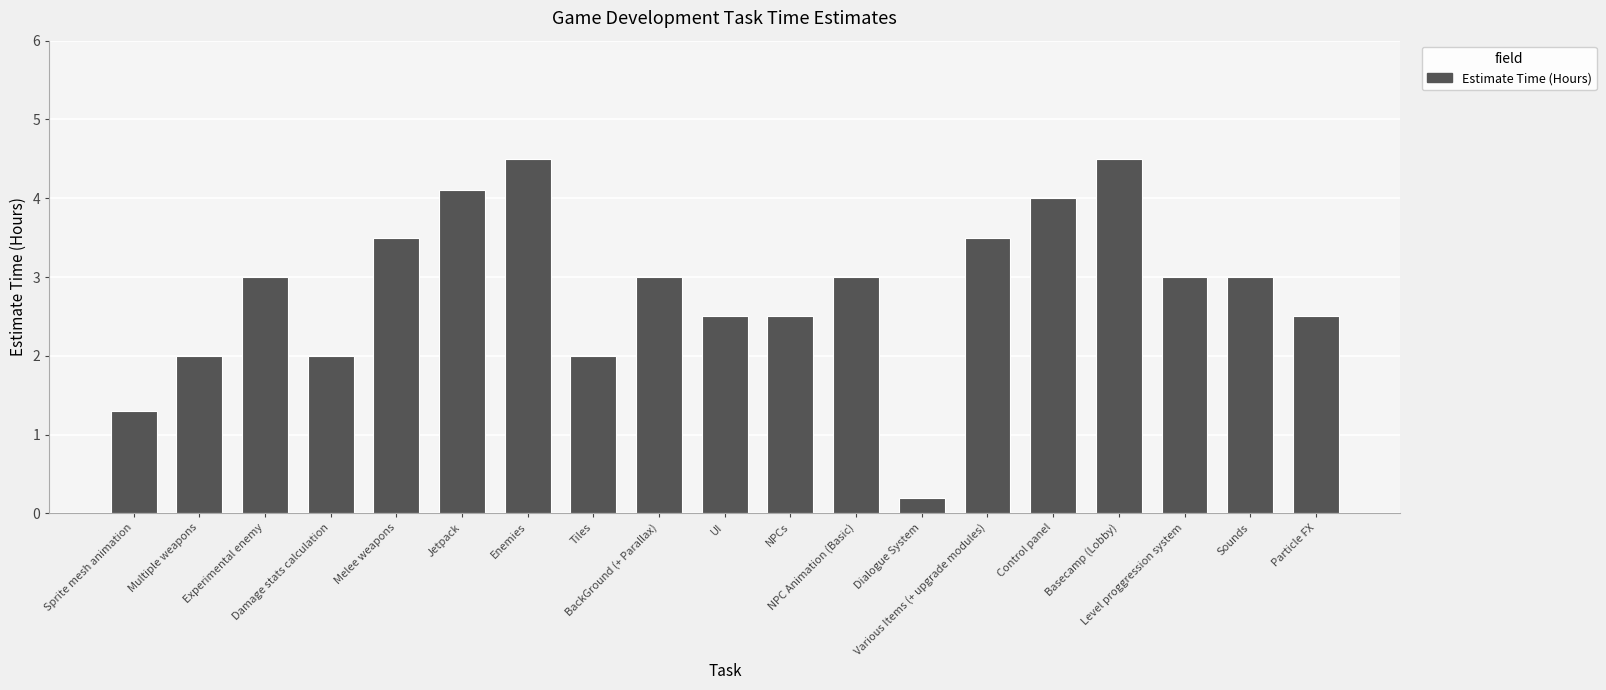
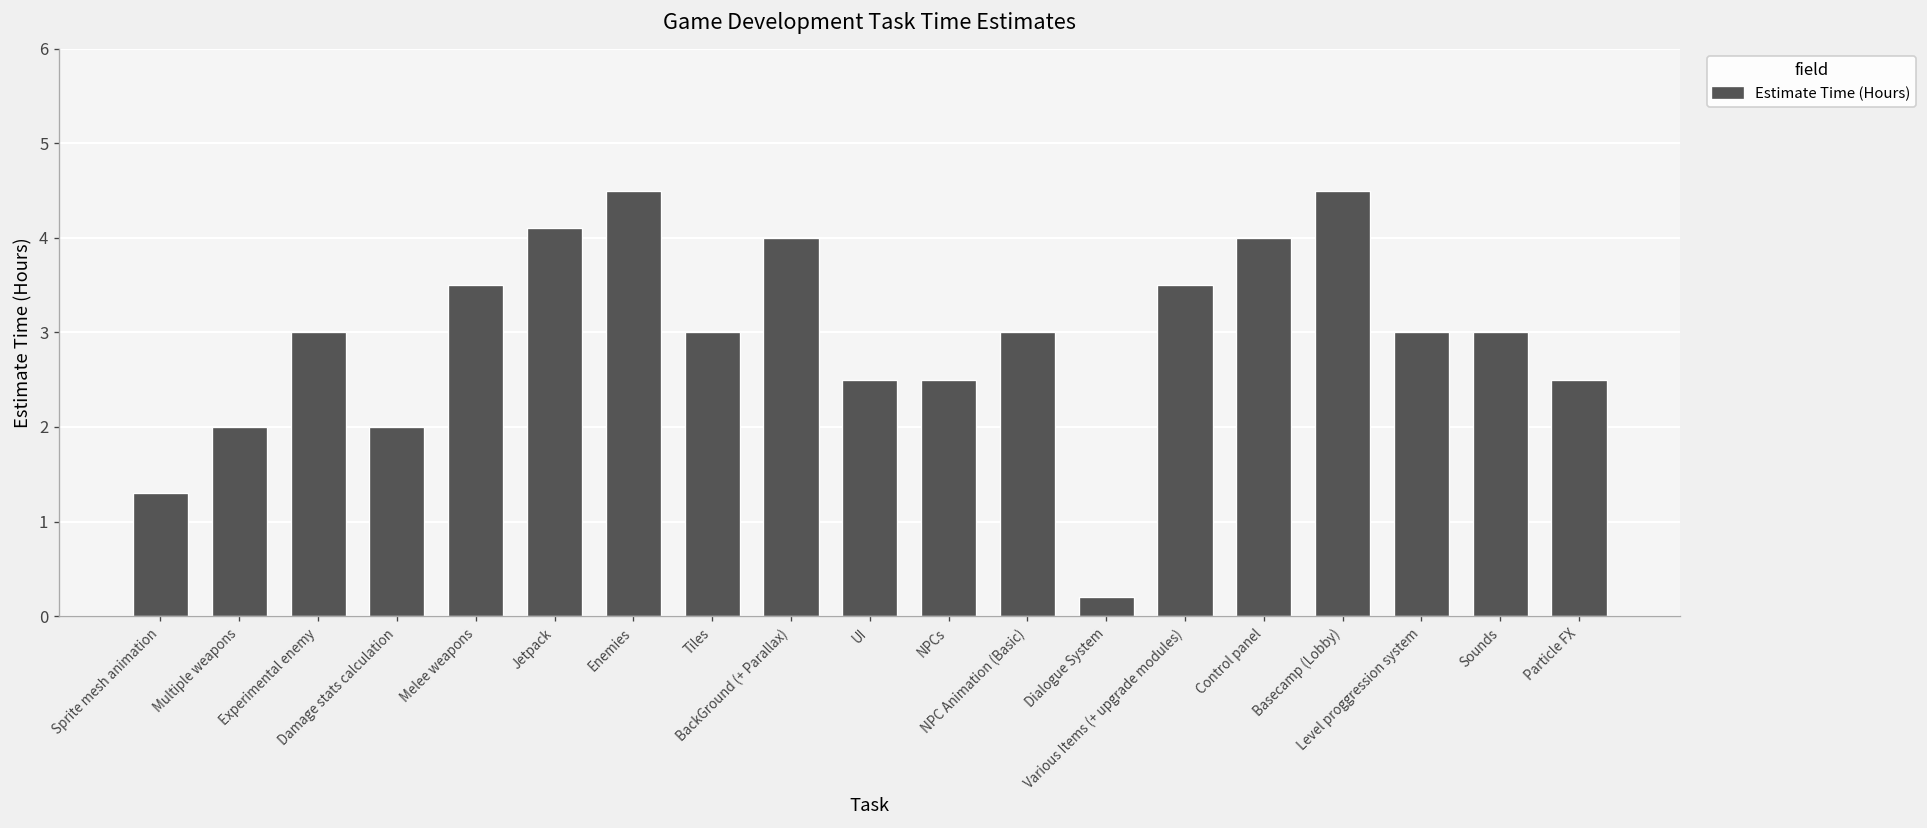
  {
    "Sprite mesh animation": 1.3,
    "Multiple weapons": 2,
    "Experimental enemy": 3,
    "Damage stats calculation": 2,
    "Melee weapons": 3.5,
    "Jetpack": 4.1,
    "Enemies": 4.5,
-   "Tiles": 2,
-   "BackGround (+ Parallax)": 3,
+   "Tiles": 3,
+   "BackGround (+ Parallax)": 4,
    "UI": 2.5,
    "NPCs": 2.5,
    "NPC Animation (Basic)": 3,
    "Dialogue System": 0.2,
    "Various Items (+ upgrade modules)": 3.5,
    "Control panel": 4,
    "Basecamp (Lobby)": 4.5,
    "Level proggression system": 3,
    "Sounds": 3,
    "Particle FX": 2.5
  }
